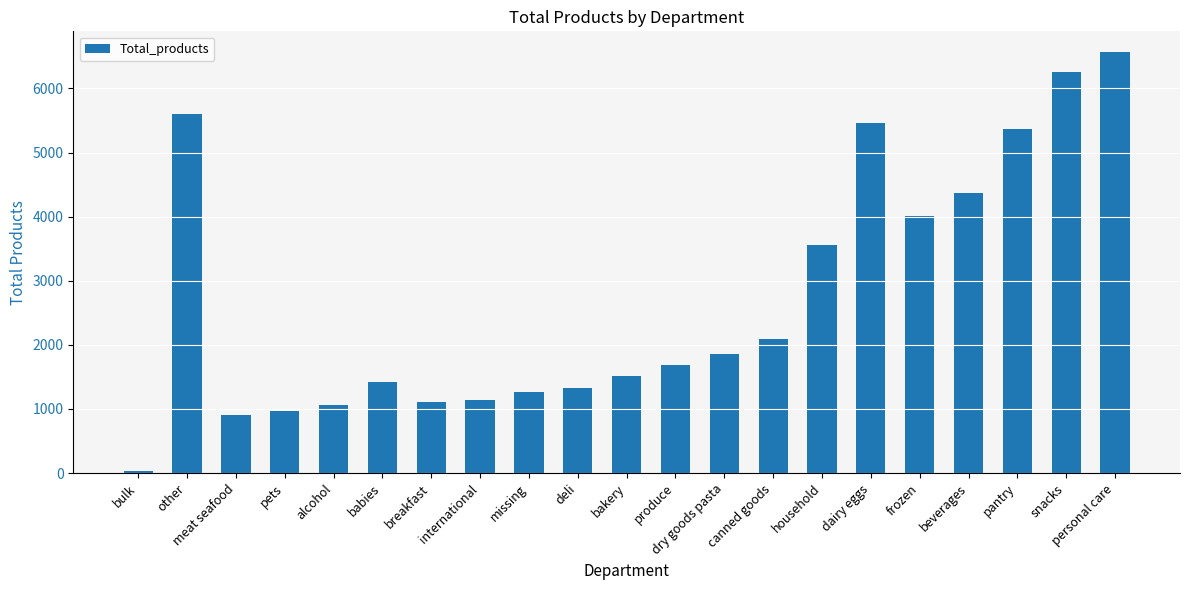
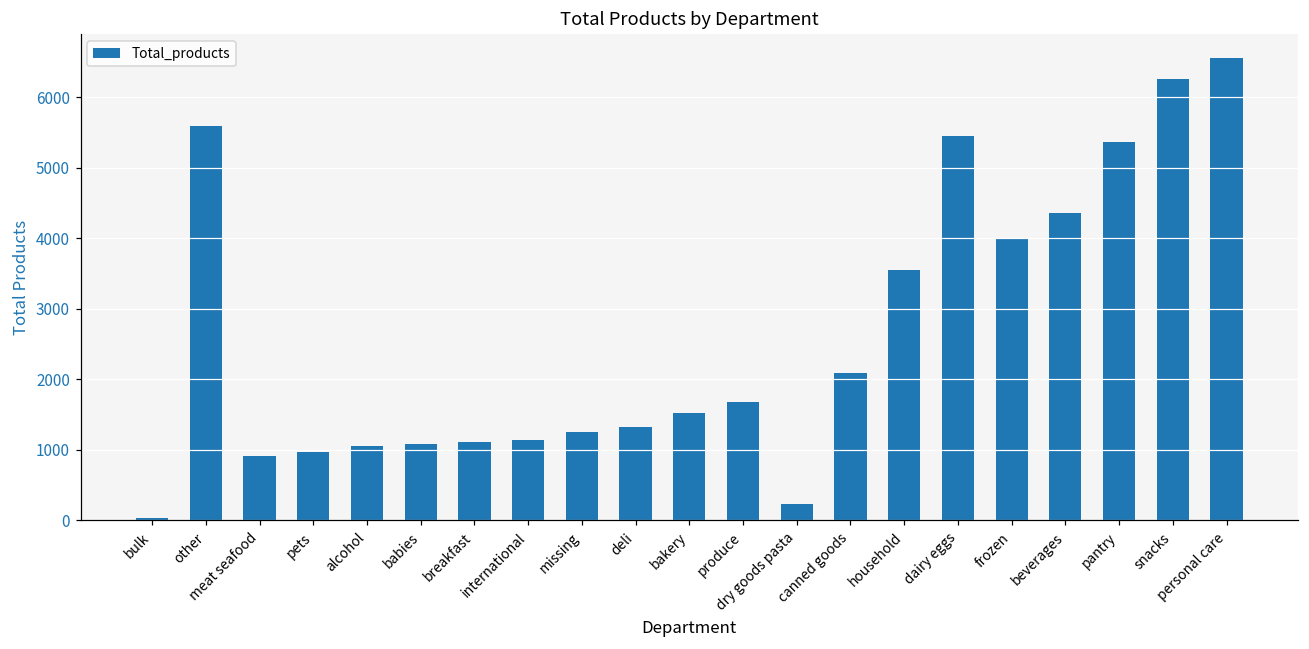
  {
    "other": 5600,
    "meat seafood": 900,
    "pets": 1000,
    "alcohol": 1100,
-   "babies": 1400,
+   "babies": 1100,
    "breakfast": 1100,
    "international": 1100,
    "missing": 1300,
    "deli": 1300,
    "bakery": 1500,
    "produce": 1700,
-   "dry goods pasta": 1900,
+   "dry goods pasta": 200,
    "canned goods": 2100,
    "household": 3600,
    "dairy eggs": 5500,
    "frozen": 4000,
    "beverages": 4400,
    "pantry": 5400,
    "snacks": 6300,
    "personal care": 6600
  }
